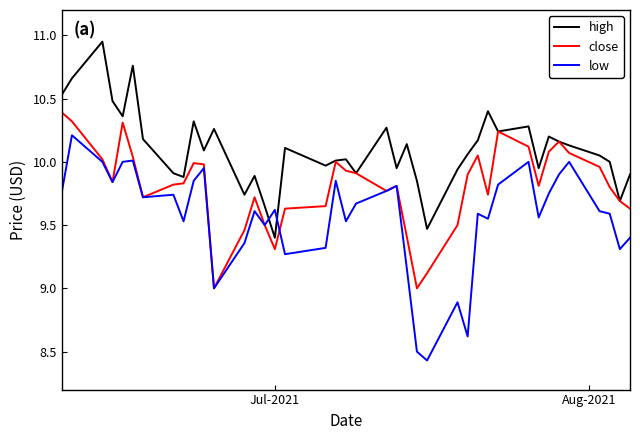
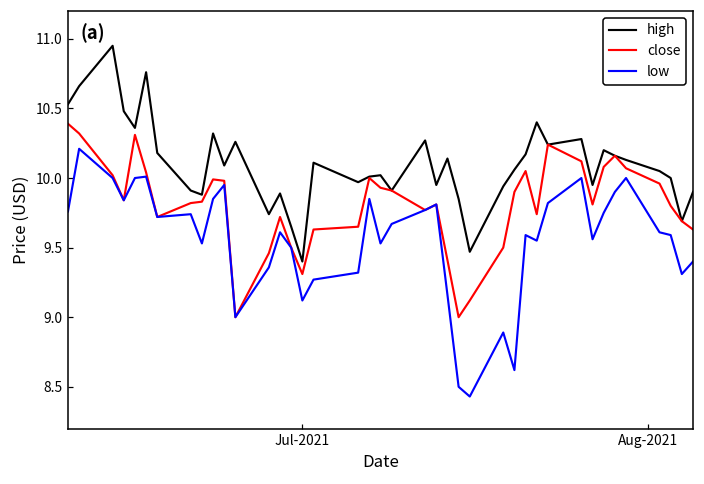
  {
    "high": {
      "Jul-2021": 9.40
    },
    "close": {
      "Jul-2021": 9.31
    },
    "low": {
-     "Jul-2021": 9.62
+     "Jul-2021": 9.12
    }
  }
